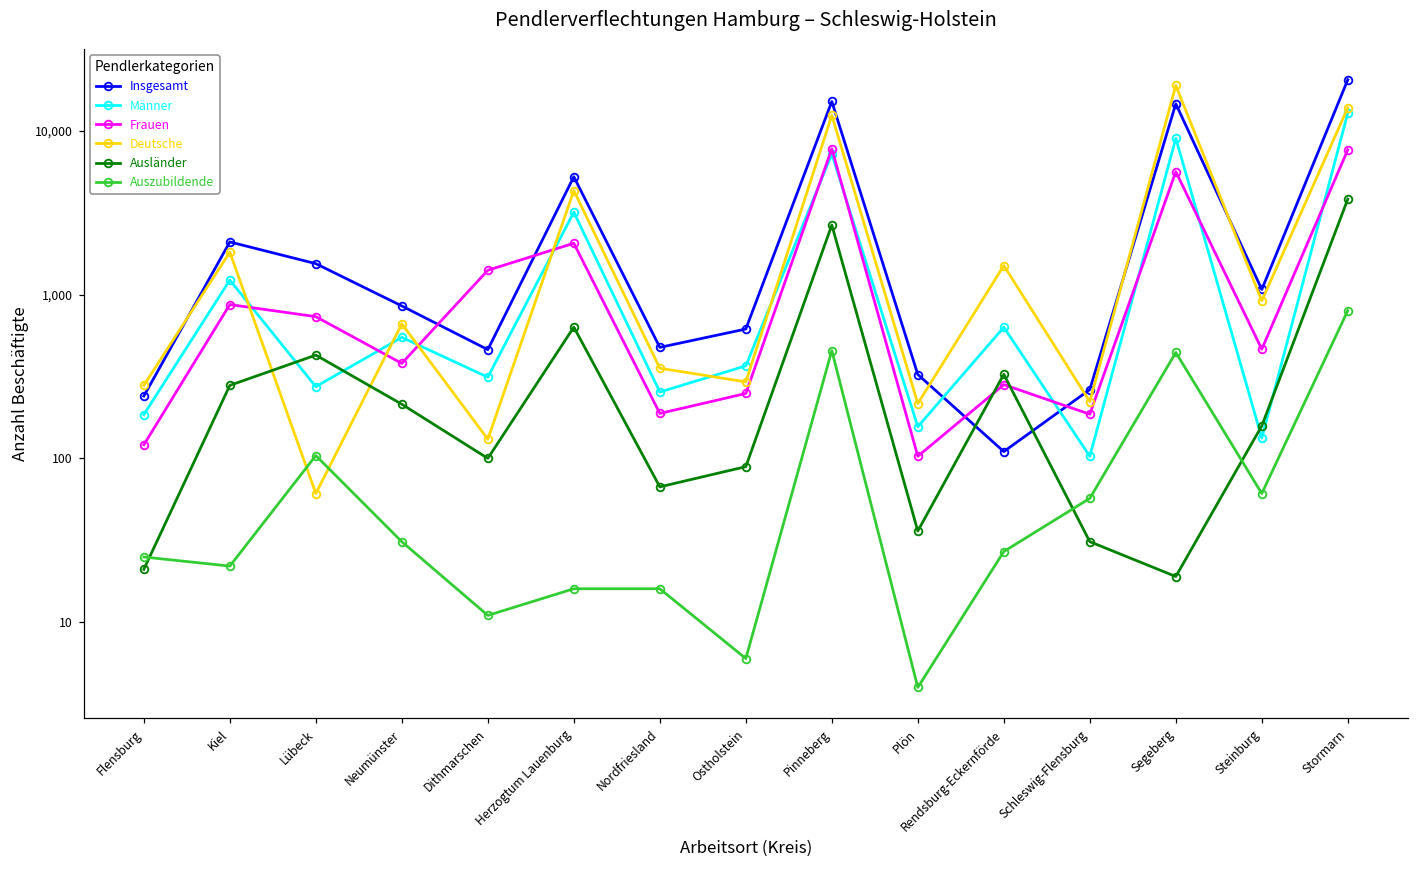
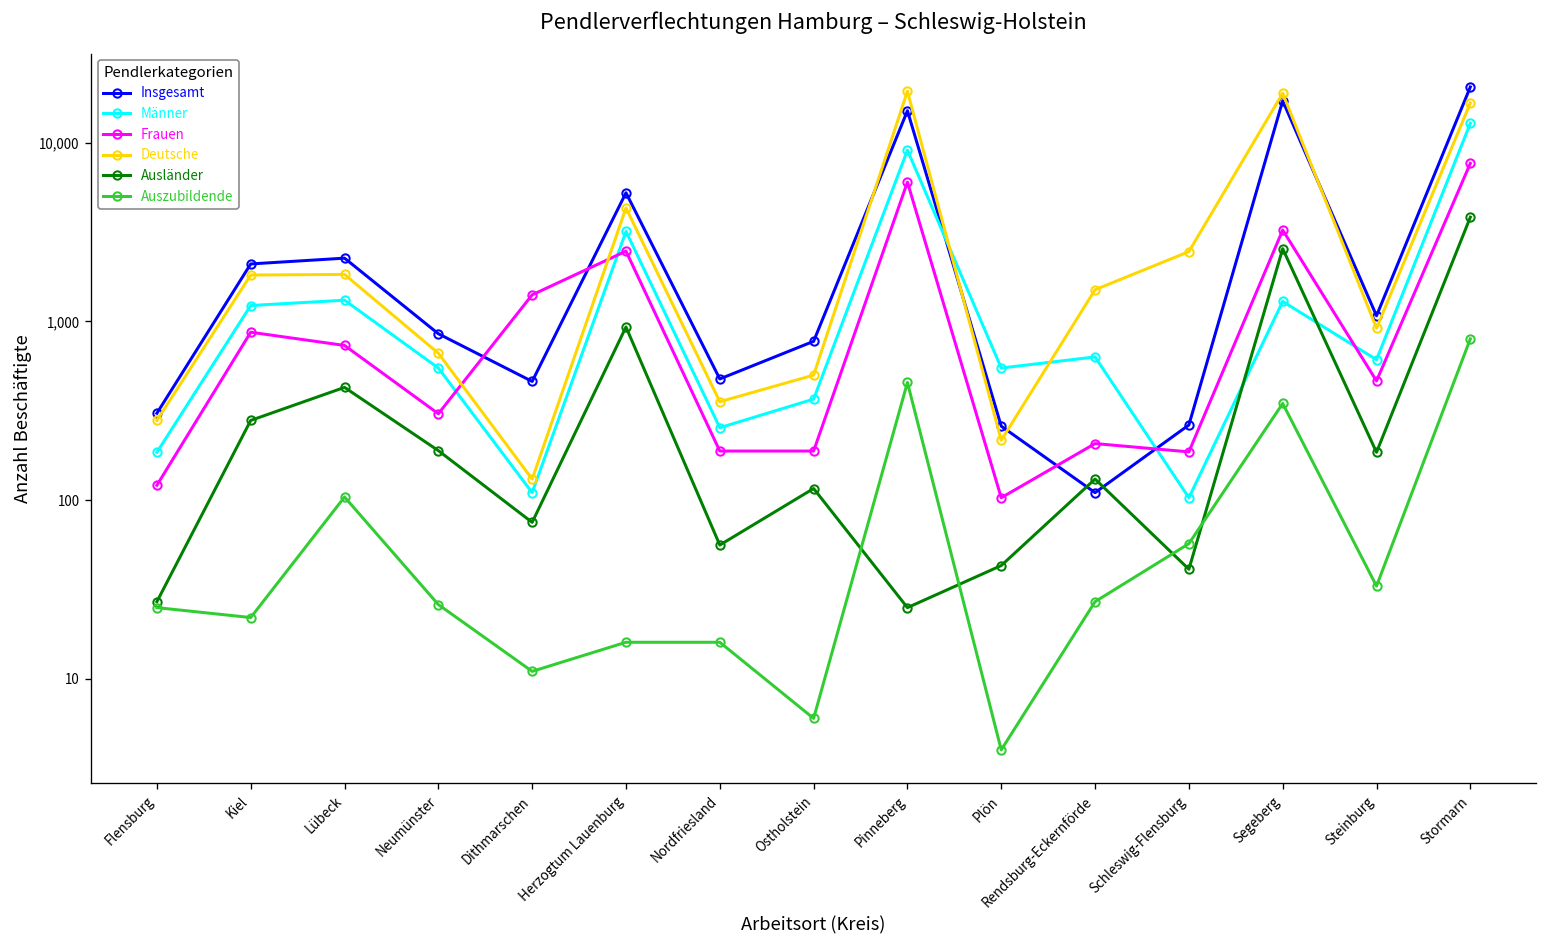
  {
    "Insgesamt": {
-     "Flensburg": "240",
+     "Flensburg": "310",
      "Kiel": "2,100",
-     "Lübeck": "1,500",
+     "Lübeck": "2,300",
      "Neumünster": "900",
      "Dithmarschen": "460",
      "Herzogtum Lauenburg": "5,200",
      "Nordfriesland": "480",
-     "Ostholstein": "620",
+     "Ostholstein": "800",
      "Pinneberg": "15,000",
-     "Plön": "330",
+     "Plön": "260",
      "Rendsburg-Eckernförde": "110",
      "Schleswig-Flensburg": "260",
-     "Segeberg": "15,000",
+     "Segeberg": "17,000",
      "Steinburg": "1,100",
      "Stormarn": "20,000"
    },
    "Männer": {
      "Flensburg": "190",
      "Kiel": "1,200",
-     "Lübeck": "270",
+     "Lübeck": "1,300",
      "Neumünster": "550",
-     "Dithmarschen": "310",
+     "Dithmarschen": "110",
      "Herzogtum Lauenburg": "3,200",
      "Nordfriesland": "250",
      "Ostholstein": "370",
-     "Pinneberg": "7,000",
-     "Plön": "160",
+     "Pinneberg": "9,000",
+     "Plön": "550",
      "Rendsburg-Eckernförde": "630",
      "Schleswig-Flensburg": "100",
-     "Segeberg": "9,000",
-     "Steinburg": "130",
+     "Segeberg": "1,300",
+     "Steinburg": "610",
      "Stormarn": "13,000"
    },
    "Frauen": {
      "Flensburg": "120",
      "Kiel": "900",
      "Lübeck": "700",
-     "Neumünster": "380",
+     "Neumünster": "300",
      "Dithmarschen": "1,400",
-     "Herzogtum Lauenburg": "2,100",
+     "Herzogtum Lauenburg": "2,500",
      "Nordfriesland": "190",
-     "Ostholstein": "250",
-     "Pinneberg": "8,000",
+     "Ostholstein": "190",
+     "Pinneberg": "6,000",
      "Plön": "100",
-     "Rendsburg-Eckernförde": "280",
+     "Rendsburg-Eckernförde": "210",
      "Schleswig-Flensburg": "190",
-     "Segeberg": "5,600",
+     "Segeberg": "3,200",
      "Steinburg": "460",
      "Stormarn": "8,000"
    },
    "Deutsche": {
      "Flensburg": "280",
      "Kiel": "1,800",
-     "Lübeck": "61",
+     "Lübeck": "1,800",
      "Neumünster": "700",
      "Dithmarschen": "130",
      "Herzogtum Lauenburg": "4,300",
      "Nordfriesland": "360",
-     "Ostholstein": "290",
-     "Pinneberg": "12,000",
+     "Ostholstein": "500",
+     "Pinneberg": "19,000",
      "Plön": "220",
      "Rendsburg-Eckernförde": "1,500",
-     "Schleswig-Flensburg": "220",
+     "Schleswig-Flensburg": "2,500",
      "Segeberg": "19,000",
      "Steinburg": "900",
-     "Stormarn": "14,000"
+     "Stormarn": "17,000"
    },
    "Ausländer": {
-     "Flensburg": "21",
+     "Flensburg": "27",
      "Kiel": "280",
      "Lübeck": "430",
-     "Neumünster": "210",
-     "Dithmarschen": "100",
-     "Herzogtum Lauenburg": "630",
-     "Nordfriesland": "70",
-     "Ostholstein": "90",
-     "Pinneberg": "2,700",
-     "Plön": "36",
-     "Rendsburg-Eckernförde": "330",
-     "Schleswig-Flensburg": "31",
-     "Segeberg": "19",
-     "Steinburg": "160",
+     "Neumünster": "190",
+     "Dithmarschen": "80",
+     "Herzogtum Lauenburg": "900",
+     "Nordfriesland": "56",
+     "Ostholstein": "120",
+     "Pinneberg": "25",
+     "Plön": "43",
+     "Rendsburg-Eckernförde": "130",
+     "Schleswig-Flensburg": "41",
+     "Segeberg": "2,500",
+     "Steinburg": "190",
      "Stormarn": "3,800"
    },
    "Auszubildende": {
      "Flensburg": "25",
      "Kiel": "22",
      "Lübeck": "100",
-     "Neumünster": "31",
+     "Neumünster": "26",
      "Dithmarschen": "11",
      "Herzogtum Lauenburg": "16",
      "Nordfriesland": "16",
      "Ostholstein": "6",
      "Pinneberg": "460",
      "Plön": "4",
      "Rendsburg-Eckernförde": "27",
      "Schleswig-Flensburg": "57",
-     "Segeberg": "440",
-     "Steinburg": "61",
+     "Segeberg": "350",
+     "Steinburg": "33",
      "Stormarn": "800"
    }
  }
